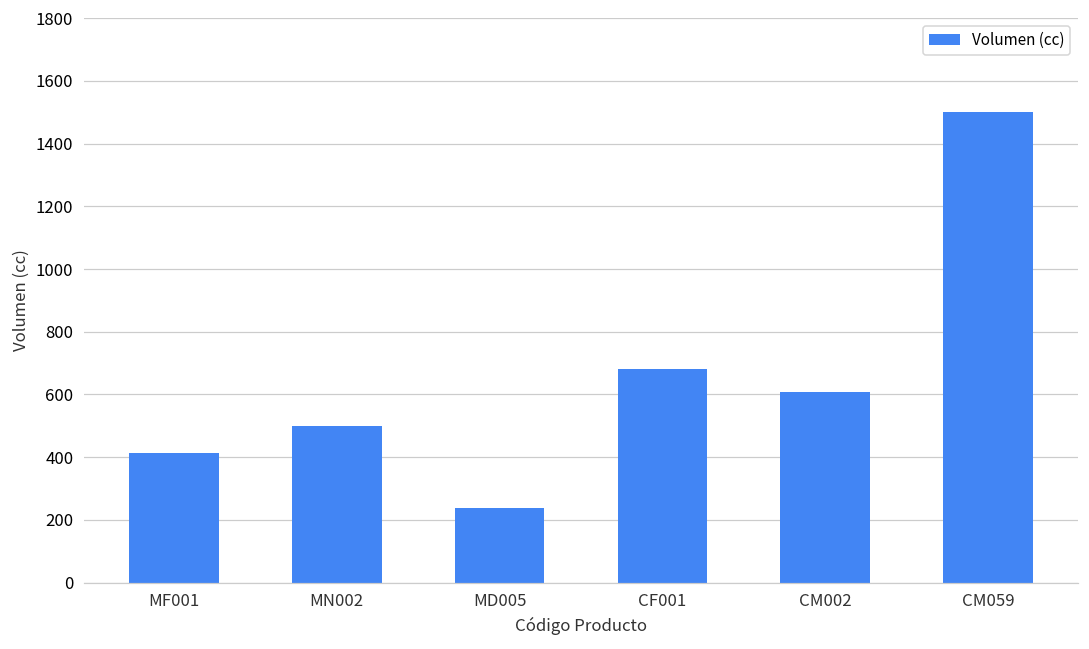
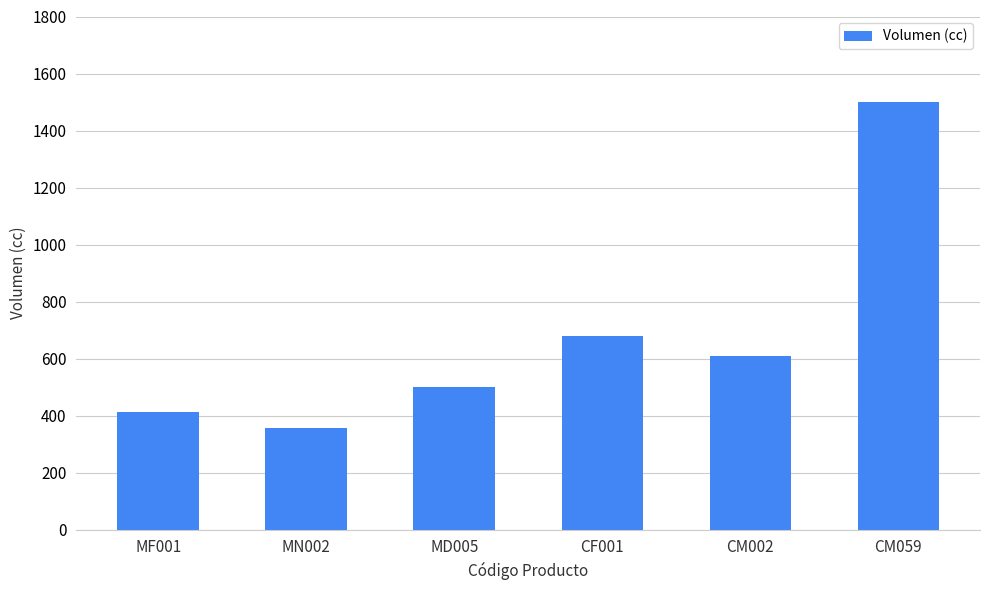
  {
    "MF001": 410,
-   "MN002": 500,
-   "MD005": 240,
+   "MN002": 360,
+   "MD005": 500,
    "CF001": 680,
    "CM002": 610,
    "CM059": 1500
  }
